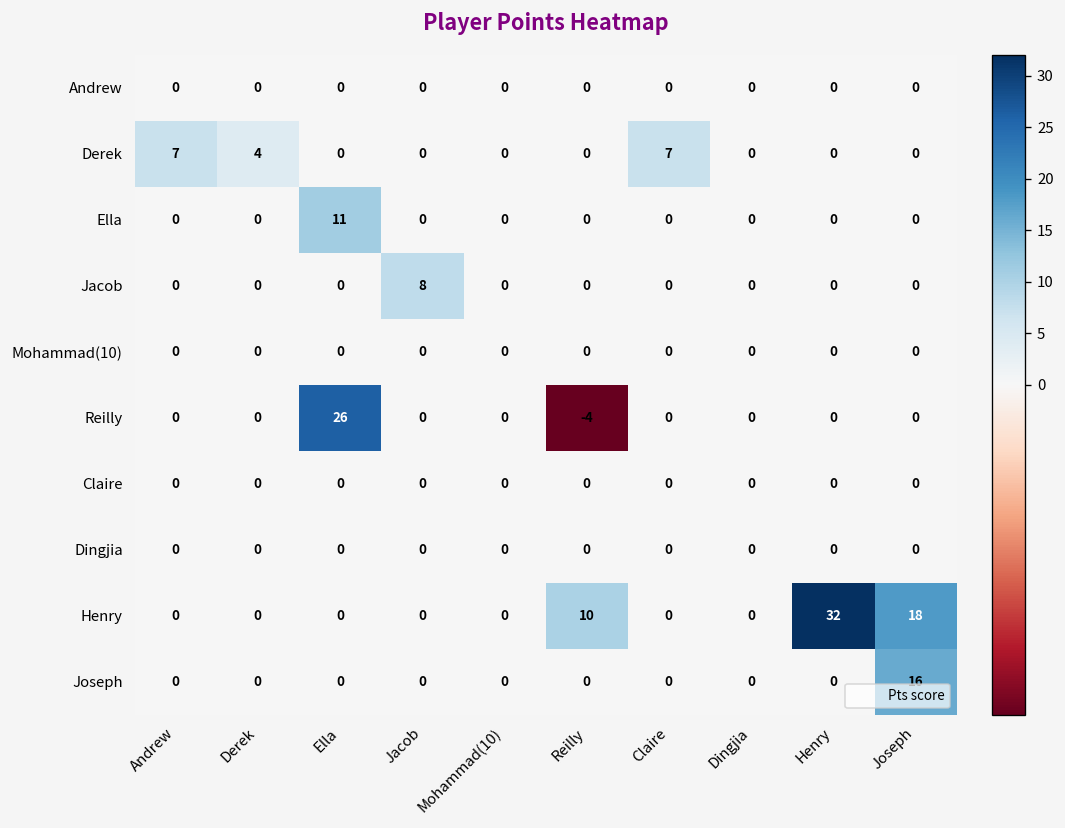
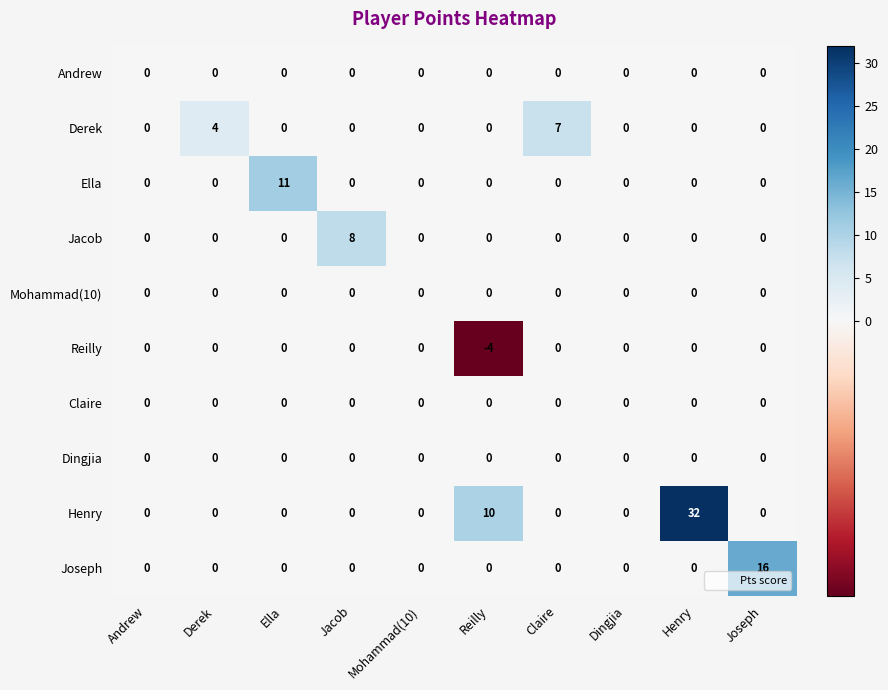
  {
    "Andrew": {
      "Andrew": 0,
      "Derek": 0,
      "Ella": 0,
      "Jacob": 0,
      "Mohammad(10)": 0,
      "Reilly": 0,
      "Claire": 0,
      "Dingjia": 0,
      "Henry": 0,
      "Joseph": 0
    },
    "Derek": {
-     "Andrew": 7,
+     "Andrew": 0,
      "Derek": 4,
      "Ella": 0,
      "Jacob": 0,
      "Mohammad(10)": 0,
      "Reilly": 0,
      "Claire": 7,
      "Dingjia": 0,
      "Henry": 0,
      "Joseph": 0
    },
    "Ella": {
      "Andrew": 0,
      "Derek": 0,
      "Ella": 11,
      "Jacob": 0,
      "Mohammad(10)": 0,
      "Reilly": 0,
      "Claire": 0,
      "Dingjia": 0,
      "Henry": 0,
      "Joseph": 0
    },
    "Jacob": {
      "Andrew": 0,
      "Derek": 0,
      "Ella": 0,
      "Jacob": 8,
      "Mohammad(10)": 0,
      "Reilly": 0,
      "Claire": 0,
      "Dingjia": 0,
      "Henry": 0,
      "Joseph": 0
    },
    "Mohammad(10)": {
      "Andrew": 0,
      "Derek": 0,
      "Ella": 0,
      "Jacob": 0,
      "Mohammad(10)": 0,
      "Reilly": 0,
      "Claire": 0,
      "Dingjia": 0,
      "Henry": 0,
      "Joseph": 0
    },
    "Reilly": {
      "Andrew": 0,
      "Derek": 0,
-     "Ella": 26,
+     "Ella": 0,
      "Jacob": 0,
      "Mohammad(10)": 0,
      "Reilly": -4,
      "Claire": 0,
      "Dingjia": 0,
      "Henry": 0,
      "Joseph": 0
    },
    "Claire": {
      "Andrew": 0,
      "Derek": 0,
      "Ella": 0,
      "Jacob": 0,
      "Mohammad(10)": 0,
      "Reilly": 0,
      "Claire": 0,
      "Dingjia": 0,
      "Henry": 0,
      "Joseph": 0
    },
    "Dingjia": {
      "Andrew": 0,
      "Derek": 0,
      "Ella": 0,
      "Jacob": 0,
      "Mohammad(10)": 0,
      "Reilly": 0,
      "Claire": 0,
      "Dingjia": 0,
      "Henry": 0,
      "Joseph": 0
    },
    "Henry": {
      "Andrew": 0,
      "Derek": 0,
      "Ella": 0,
      "Jacob": 0,
      "Mohammad(10)": 0,
      "Reilly": 10,
      "Claire": 0,
      "Dingjia": 0,
      "Henry": 32,
-     "Joseph": 18
+     "Joseph": 0
    },
    "Joseph": {
      "Andrew": 0,
      "Derek": 0,
      "Ella": 0,
      "Jacob": 0,
      "Mohammad(10)": 0,
      "Reilly": 0,
      "Claire": 0,
      "Dingjia": 0,
      "Henry": 0
    }
  }
